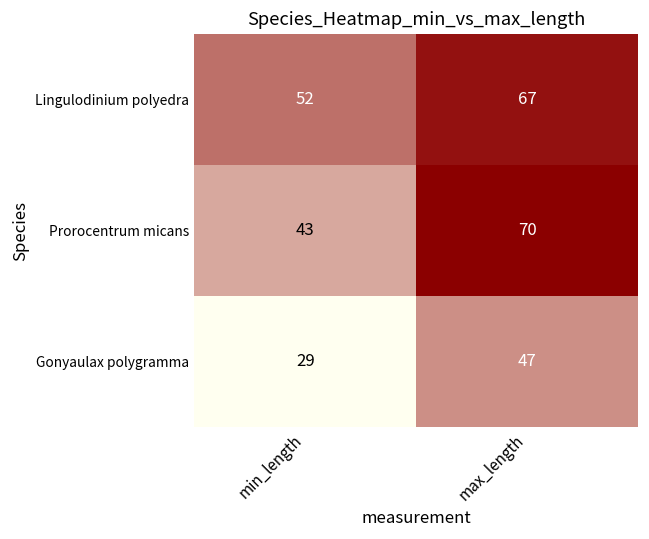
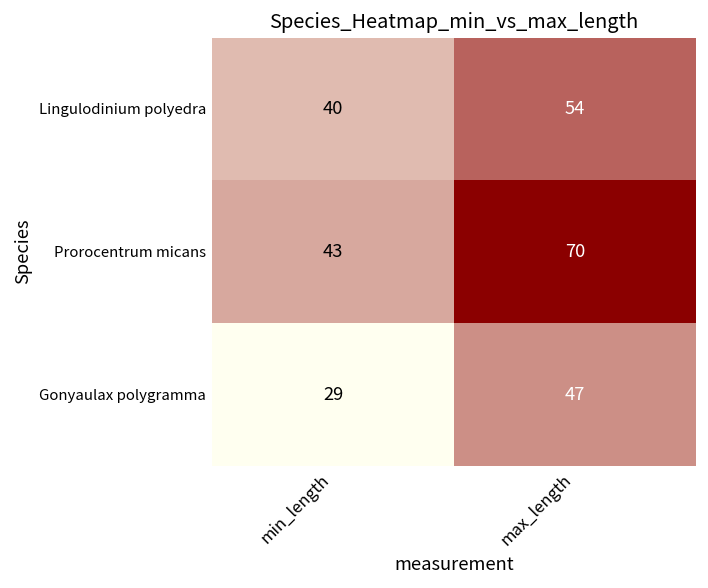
  {
    "Lingulodinium polyedra": {
-     "min_length": 52,
-     "max_length": 67
+     "min_length": 40,
+     "max_length": 54
    },
    "Prorocentrum micans": {
      "min_length": 43,
      "max_length": 70
    },
    "Gonyaulax polygramma": {
      "min_length": 29,
      "max_length": 47
    }
  }
